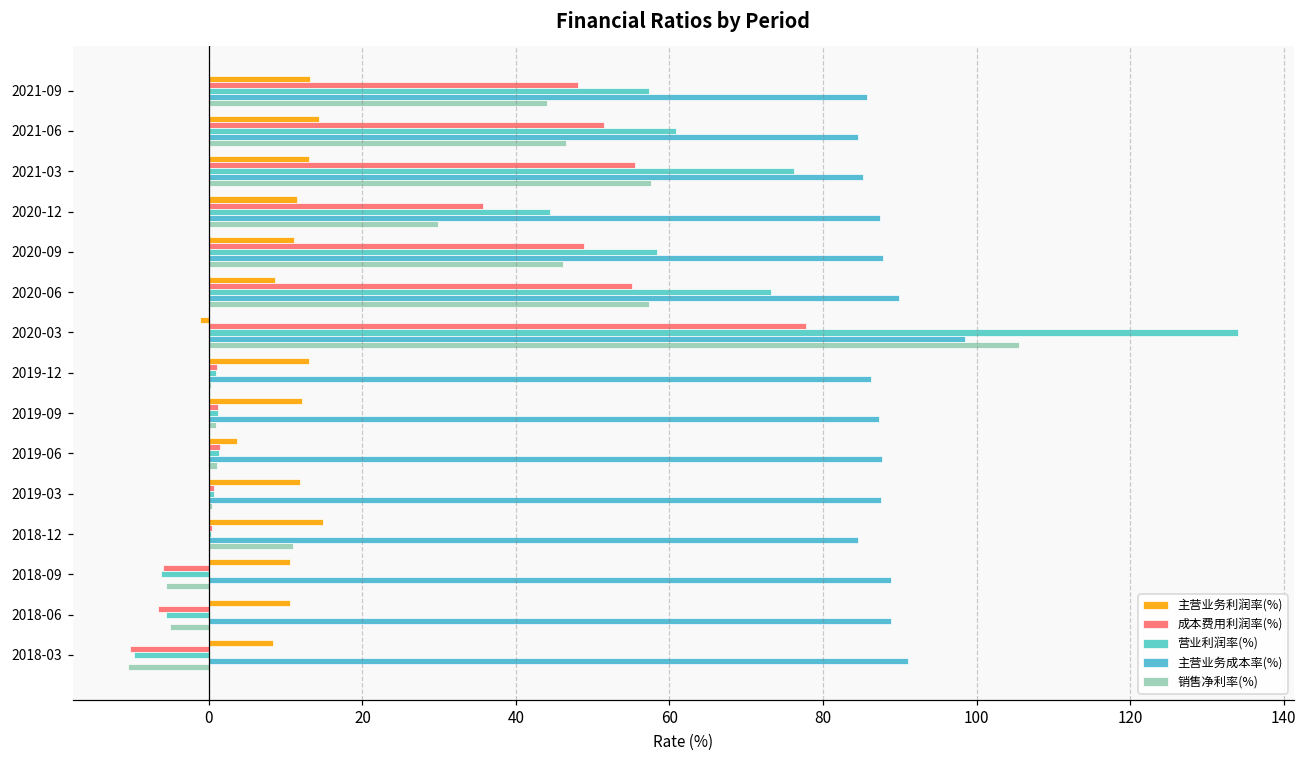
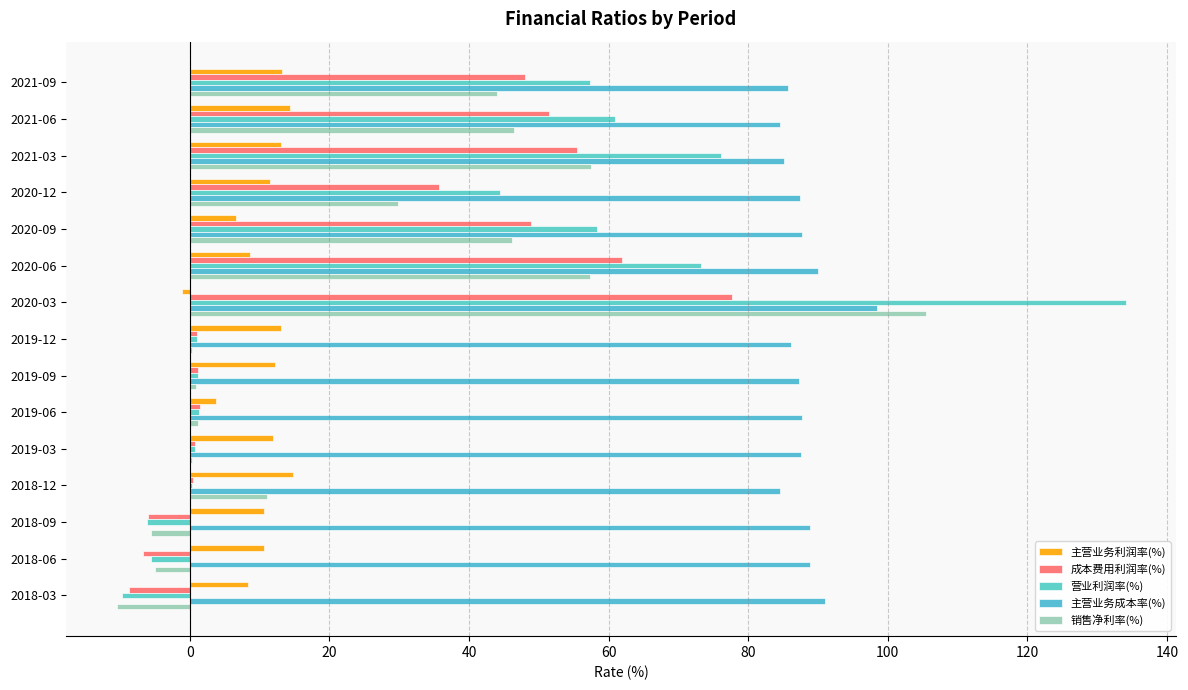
  {
    "主营业务利润率(%)": {
      "2021-09": 13,
      "2021-06": 14,
      "2021-03": 13,
      "2020-12": 12,
-     "2020-09": 11,
+     "2020-09": 7,
      "2020-06": 9,
      "2020-03": -1,
      "2019-12": 13,
      "2019-09": 12,
      "2019-06": 4,
      "2019-03": 12,
      "2018-12": 15,
      "2018-09": 11,
      "2018-06": 11,
      "2018-03": 8
    },
    "成本费用利润率(%)": {
      "2021-09": 48,
      "2021-06": 52,
      "2021-03": 55,
      "2020-12": 36,
      "2020-09": 49,
-     "2020-06": 55,
+     "2020-06": 62,
      "2020-03": 78,
      "2019-12": 1,
      "2019-09": 1,
      "2019-06": 1,
      "2019-03": 1,
      "2018-12": 0,
      "2018-09": -6,
      "2018-06": -7,
-     "2018-03": -10
+     "2018-03": -9
    },
    "销售净利率(%)": {
      "2021-09": 44,
      "2021-06": 46,
      "2021-03": 58,
      "2020-12": 30,
      "2020-09": 46,
      "2020-06": 57,
      "2020-03": 106,
      "2019-09": 1,
      "2019-06": 1,
      "2019-03": 0,
      "2018-12": 11,
      "2018-09": -6,
      "2018-06": -5,
      "2018-03": -11
    }
  }
